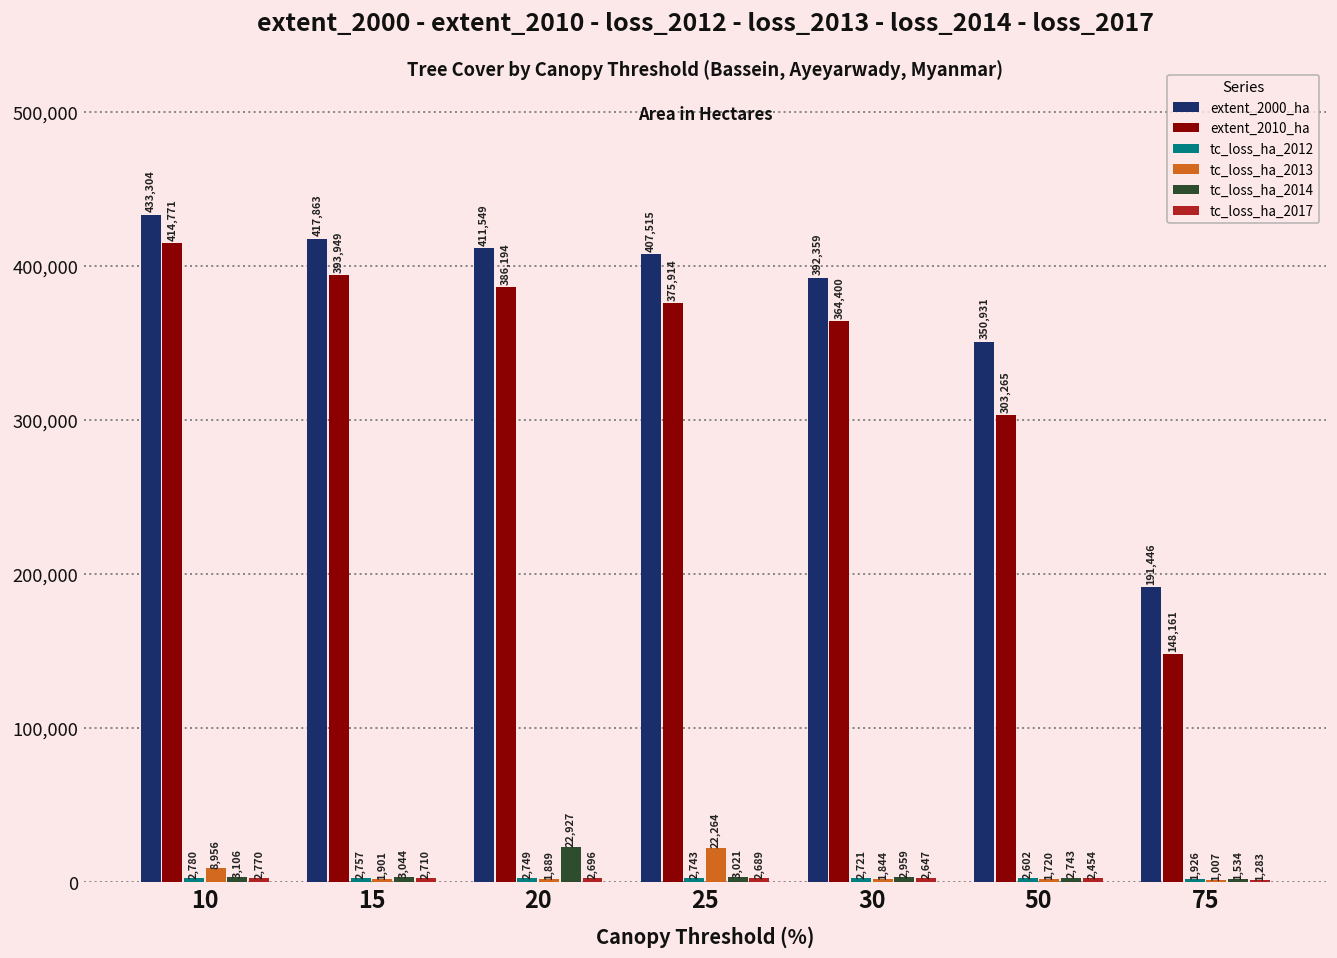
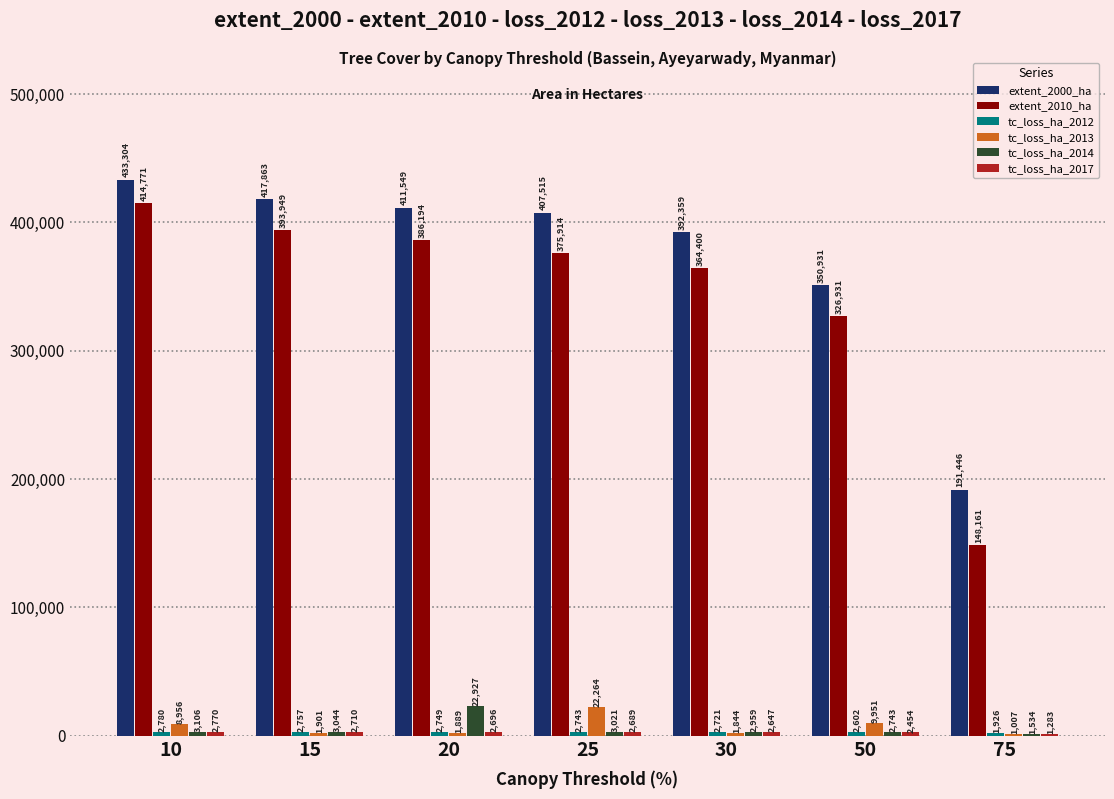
  {
    "extent_2000_ha": {
      "10": "433,304",
      "15": "417,863",
      "20": "411,549",
      "25": "407,515",
      "30": "392,359",
      "50": "350,931",
      "75": "191,446"
    },
    "extent_2010_ha": {
      "10": "414,771",
      "15": "393,949",
      "20": "386,194",
      "25": "375,914",
      "30": "364,400",
-     "50": "303,265",
+     "50": "326,931",
      "75": "148,161"
    },
    "tc_loss_ha_2012": {
      "10": "2,780",
      "15": "2,757",
      "20": "2,749",
      "25": "2,743",
      "30": "2,721",
      "50": "2,602",
      "75": "1,926"
    },
    "tc_loss_ha_2013": {
      "10": "8,956",
      "15": "1,901",
      "20": "1,889",
      "25": "22,264",
      "30": "1,844",
-     "50": "1,720",
+     "50": "9,951",
      "75": "1,007"
    },
    "tc_loss_ha_2014": {
      "10": "3,106",
      "15": "3,044",
      "20": "22,927",
      "25": "3,021",
      "30": "2,959",
      "50": "2,743",
      "75": "1,534"
    },
    "tc_loss_ha_2017": {
      "10": "2,770",
      "15": "2,710",
      "20": "2,696",
      "25": "2,689",
      "30": "2,647",
      "50": "2,454",
      "75": "1,283"
    }
  }
